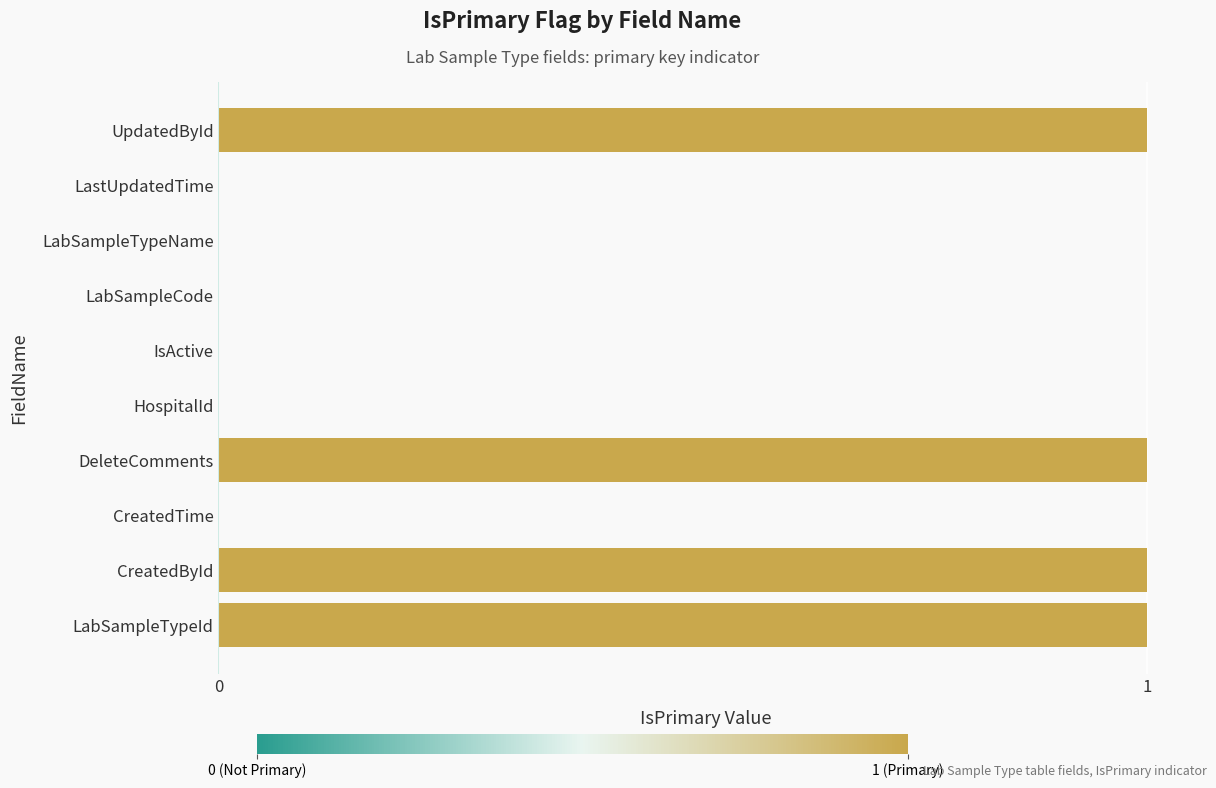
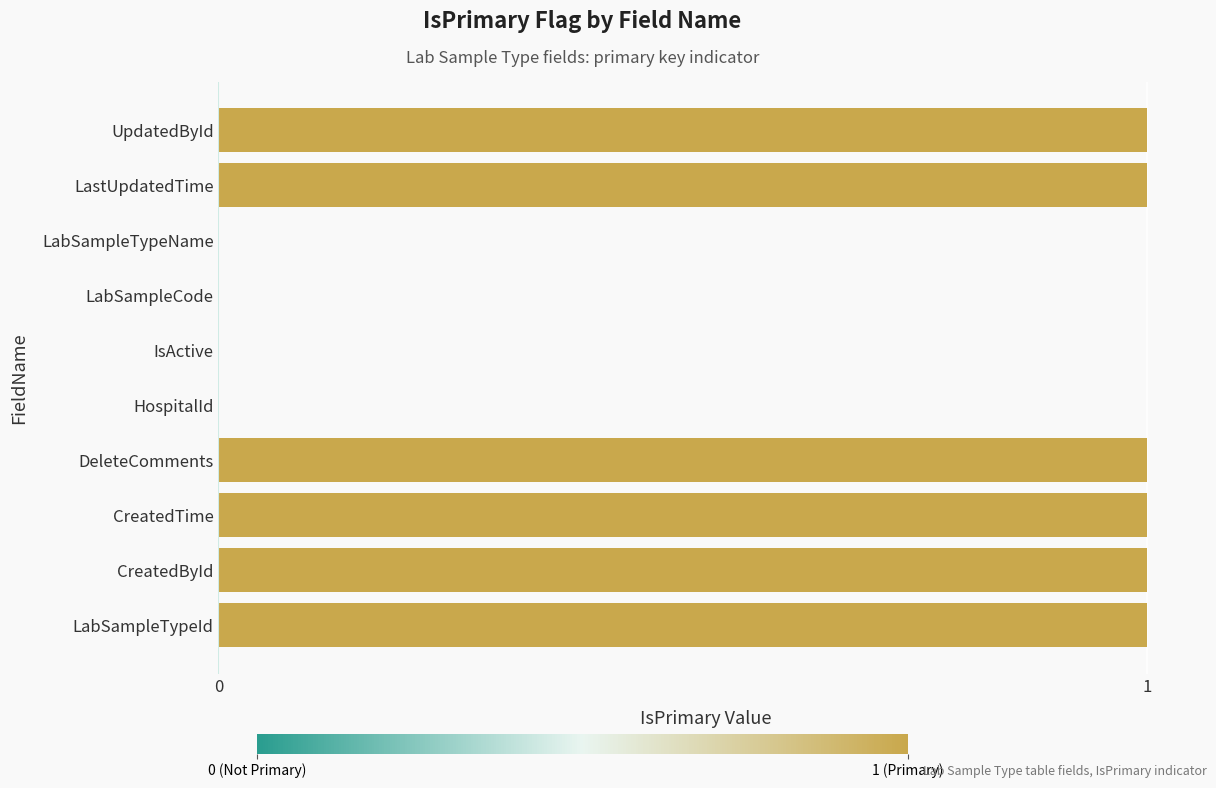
  {
    "UpdatedById": 1,
-   "LastUpdatedTime": 0,
+   "LastUpdatedTime": 1,
    "LabSampleTypeName": 0,
    "LabSampleCode": 0,
    "IsActive": 0,
    "HospitalId": 0,
    "DeleteComments": 1,
-   "CreatedTime": 0,
+   "CreatedTime": 1,
    "CreatedById": 1,
    "LabSampleTypeId": 1
  }
